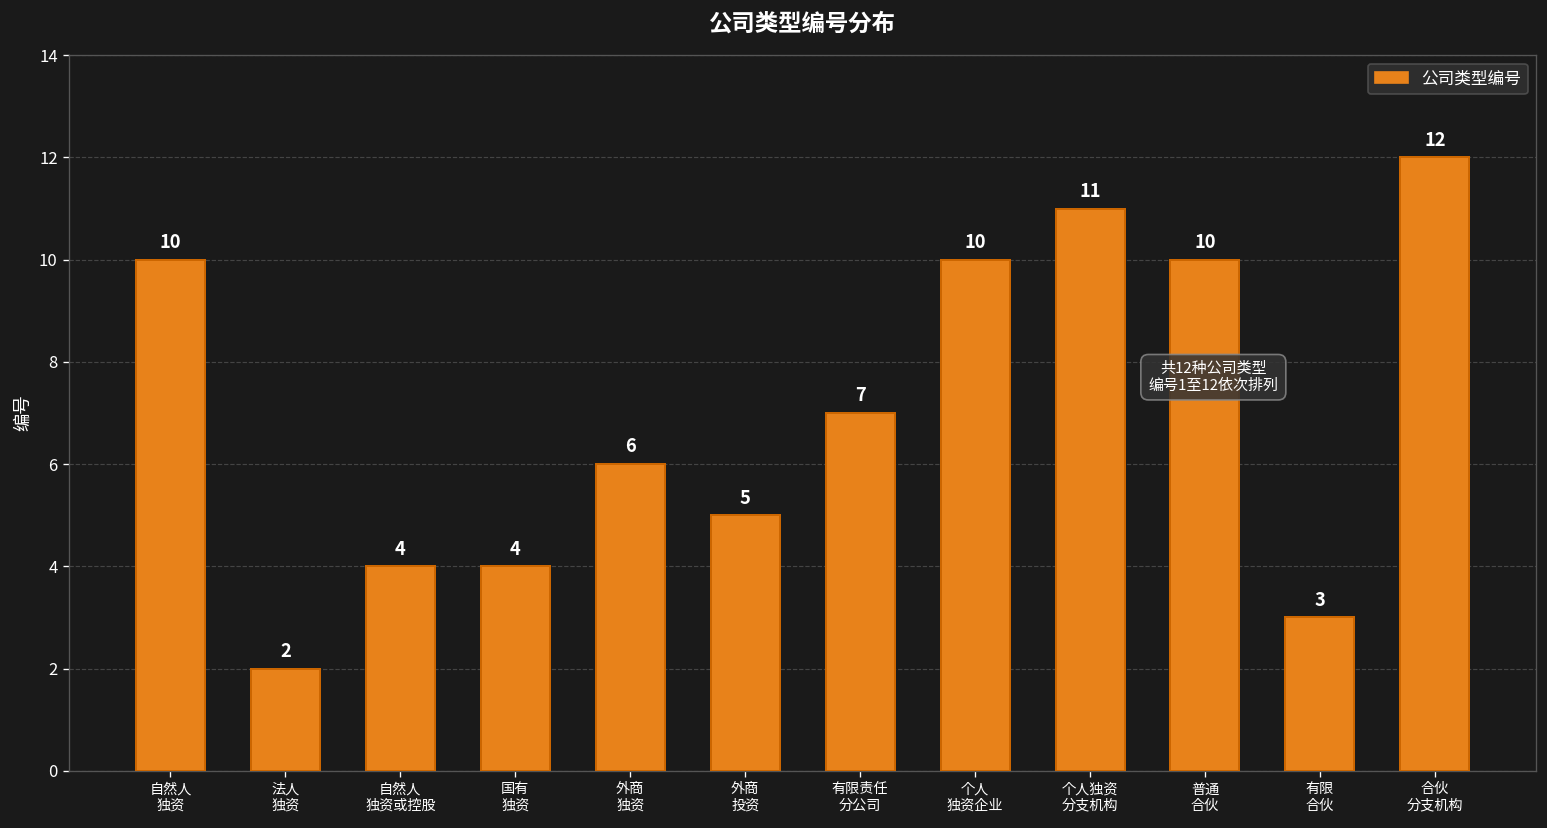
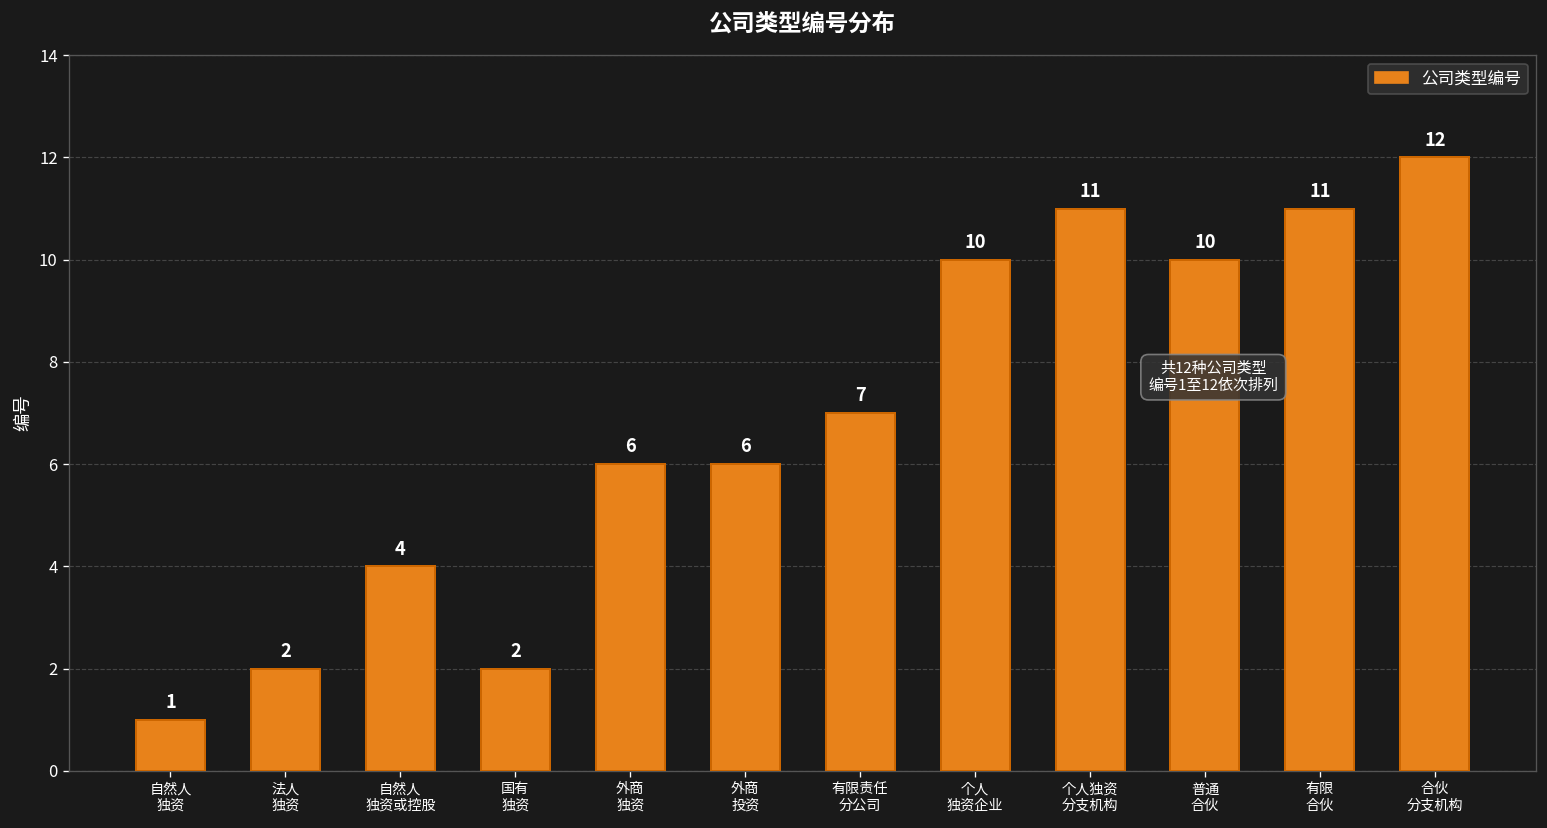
  {
-   "自然人 独资": 10,
+   "自然人 独资": 1,
    "法人 独资": 2,
    "自然人 独资或控股": 4,
-   "国有 独资": 4,
+   "国有 独资": 2,
    "外商 独资": 6,
-   "外商 投资": 5,
+   "外商 投资": 6,
    "有限责任 分公司": 7,
    "个人 独资企业": 10,
    "个人独资 分支机构": 11,
    "普通 合伙": 10,
-   "有限 合伙": 3,
+   "有限 合伙": 11,
    "合伙 分支机构": 12
  }
